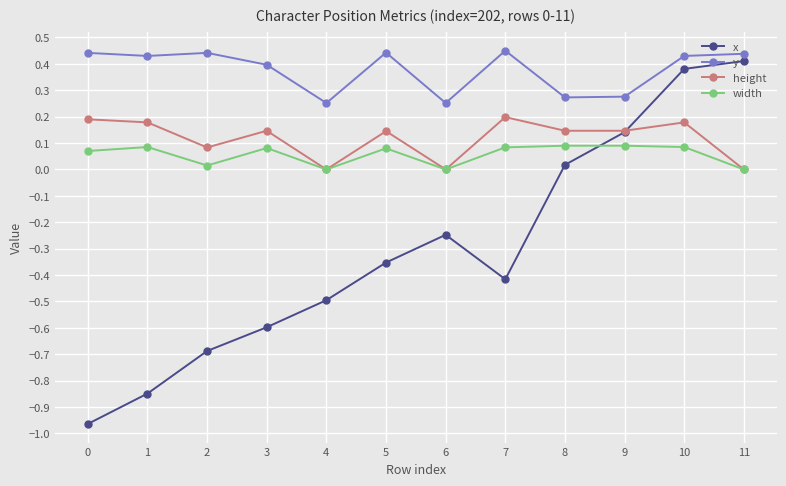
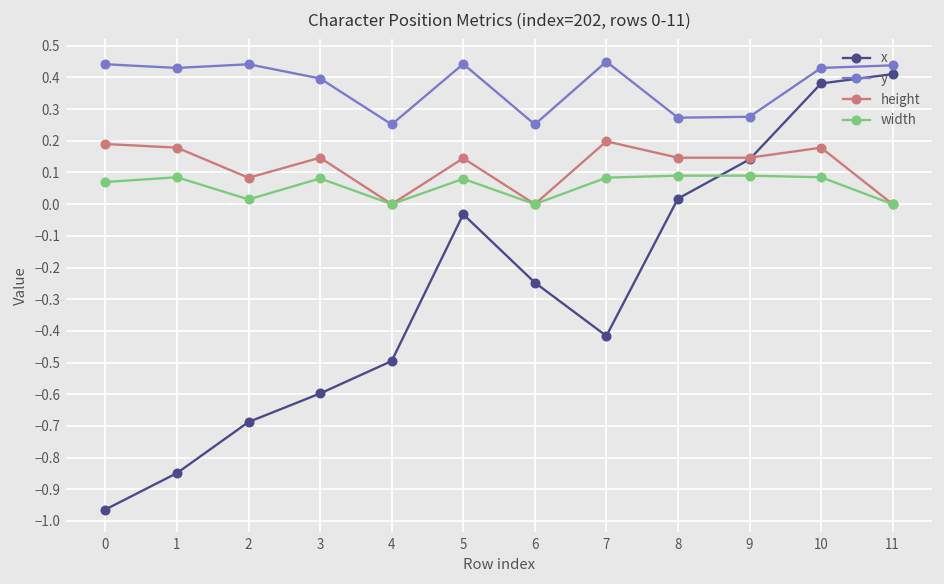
  {
    "x": {
      "0": -0.96,
      "1": -0.85,
      "2": -0.69,
      "3": -0.60,
      "4": -0.50,
-     "5": -0.35,
+     "5": -0.03,
      "6": -0.25,
      "7": -0.42,
      "8": 0.02,
      "10": 0.38,
      "11": 0.41
    },
    "y": {
      "0": 0.44,
      "1": 0.43,
      "2": 0.44,
      "3": 0.40,
      "4": 0.25,
      "5": 0.44,
      "6": 0.25,
      "7": 0.45,
      "8": 0.27,
      "9": 0.28,
      "10": 0.43,
      "11": 0.44
    },
    "height": {
      "0": 0.19,
      "1": 0.18,
      "2": 0.08,
      "3": 0.15,
      "5": 0.15,
      "7": 0.20,
      "8": 0.15,
      "10": 0.18
    },
    "width": {
      "0": 0.07,
      "1": 0.09,
      "2": 0.02,
      "3": 0.08,
      "5": 0.08,
      "7": 0.08,
      "8": 0.09,
      "9": 0.09,
      "10": 0.09
    }
  }
